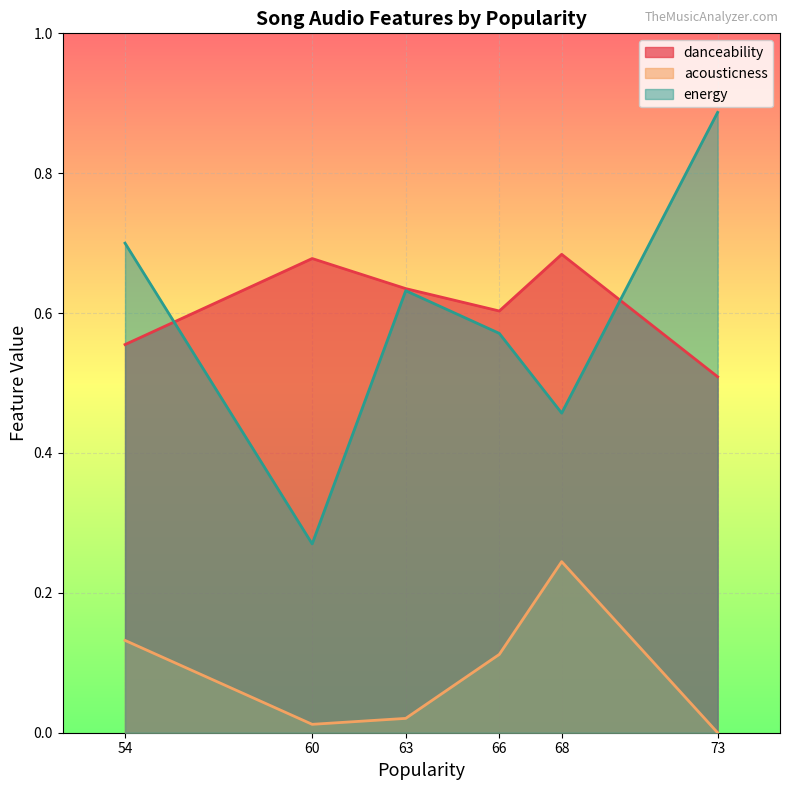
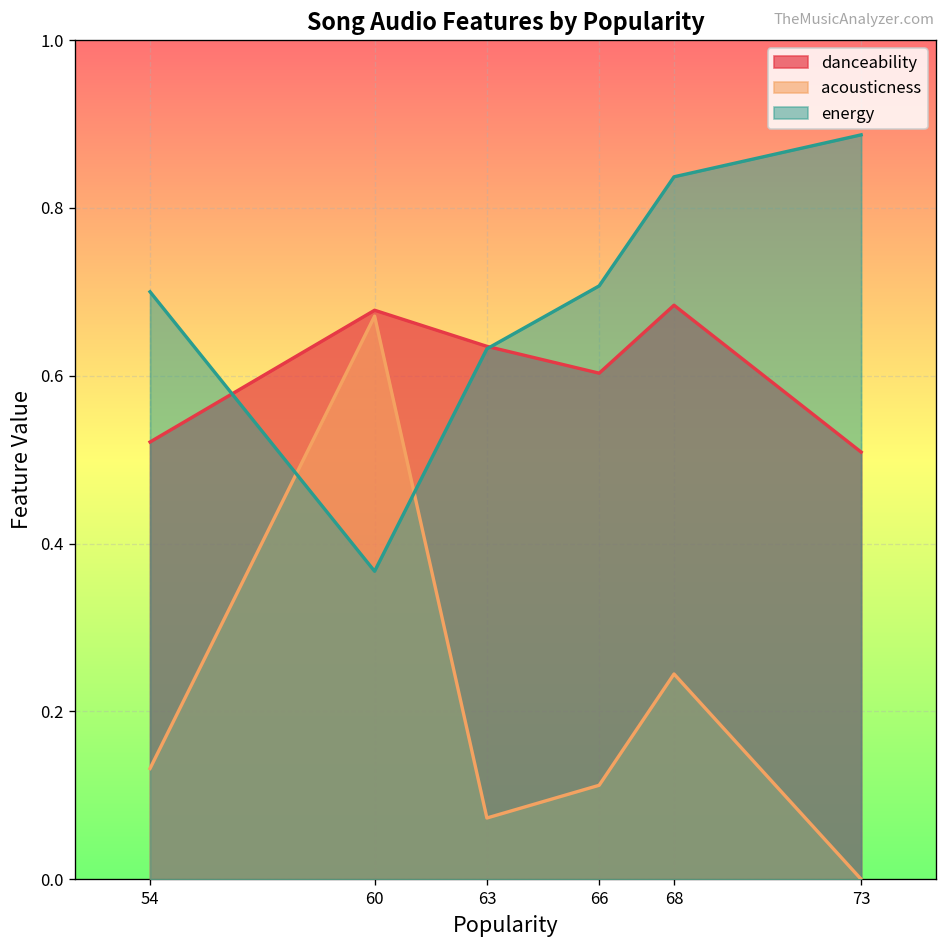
  {
    "danceability": {
-     "54": 0.56,
+     "54": 0.52,
      "60": 0.68,
      "66": 0.60,
      "68": 0.68,
      "73": 0.51
    },
    "acousticness": {
      "54": 0.13,
-     "60": 0.01,
-     "63": 0.02,
+     "60": 0.67,
+     "63": 0.07,
      "66": 0.11,
      "68": 0.24,
      "73": 0.00
    },
    "energy": {
      "54": 0.70,
-     "60": 0.27,
-     "66": 0.57,
-     "68": 0.46,
+     "60": 0.37,
+     "66": 0.71,
+     "68": 0.84,
      "73": 0.89
    }
  }
